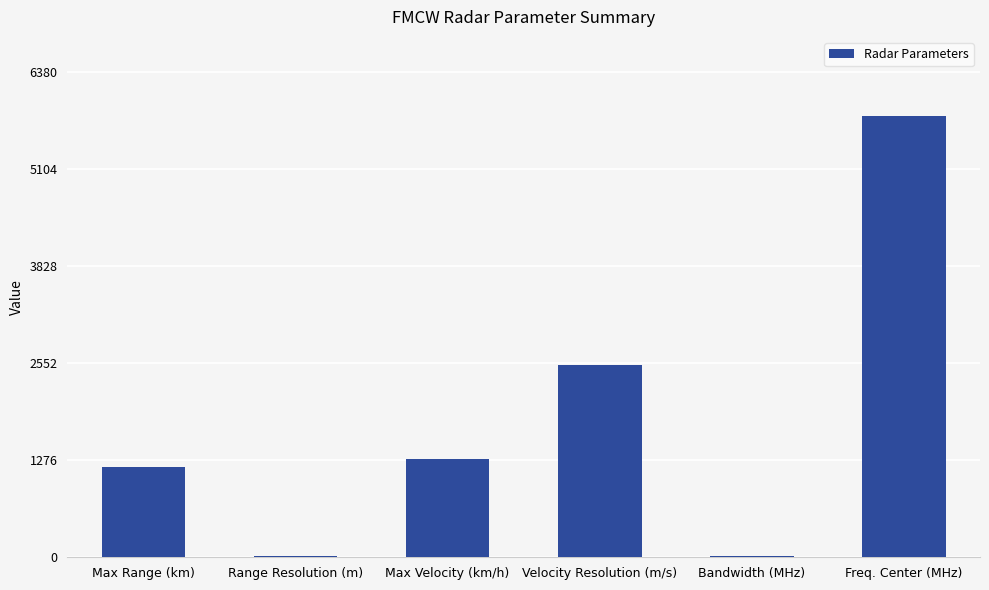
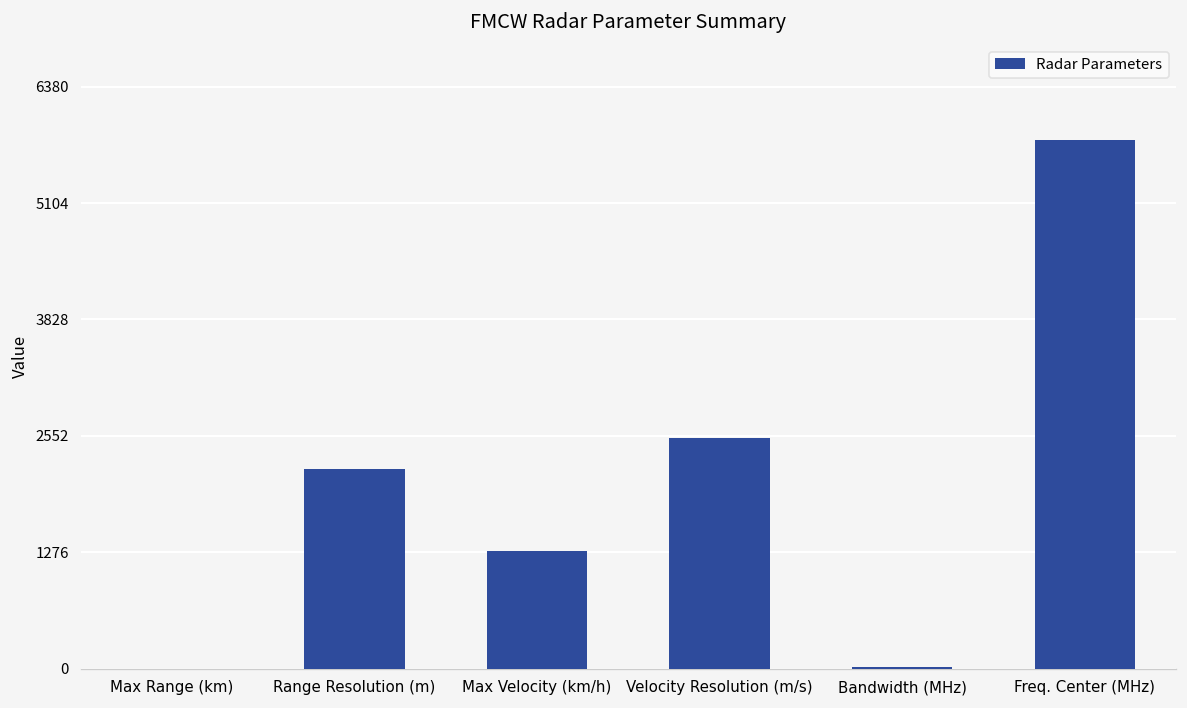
  {
-   "Max Range (km)": 1200,
-   "Range Resolution (m)": 0,
+   "Max Range (km)": 0,
+   "Range Resolution (m)": 2200,
    "Max Velocity (km/h)": 1300,
    "Velocity Resolution (m/s)": 2500,
    "Freq. Center (MHz)": 5800
  }
